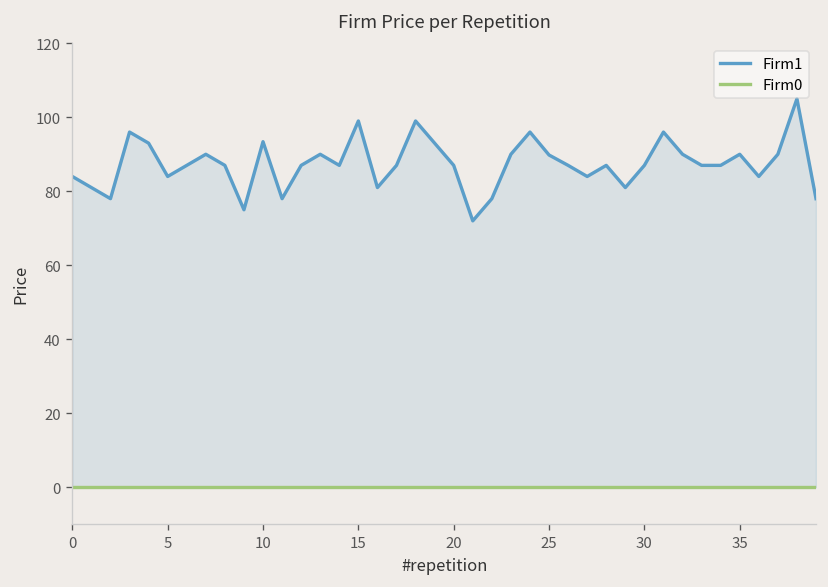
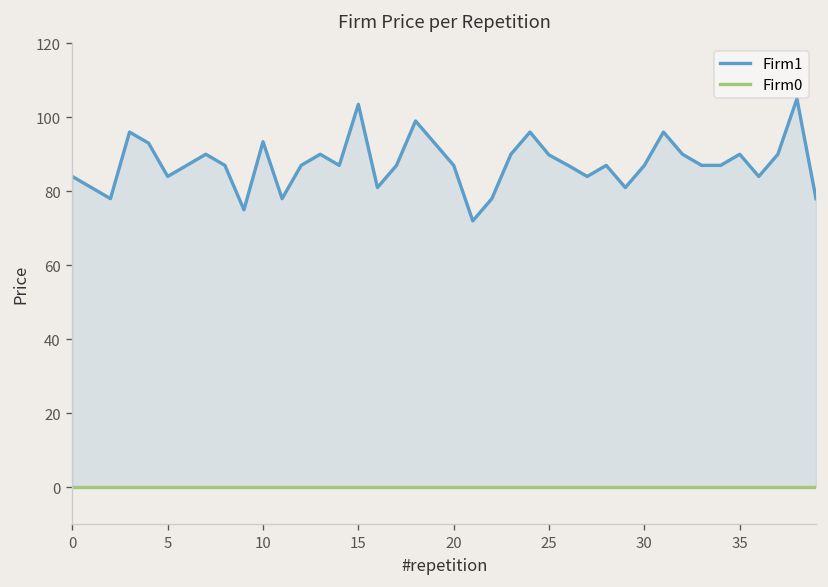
  {
    "Firm1": {
      "0": 84,
      "5": 84,
      "10": 93,
-     "15": 99,
+     "15": 104,
      "20": 87,
      "25": 90,
      "30": 87,
      "35": 90
    },
    "Firm0": {
      "0": 0,
      "5": 0,
      "10": 0,
      "15": 0,
      "20": 0,
      "25": 0,
      "30": 0,
      "35": 0
    }
  }
